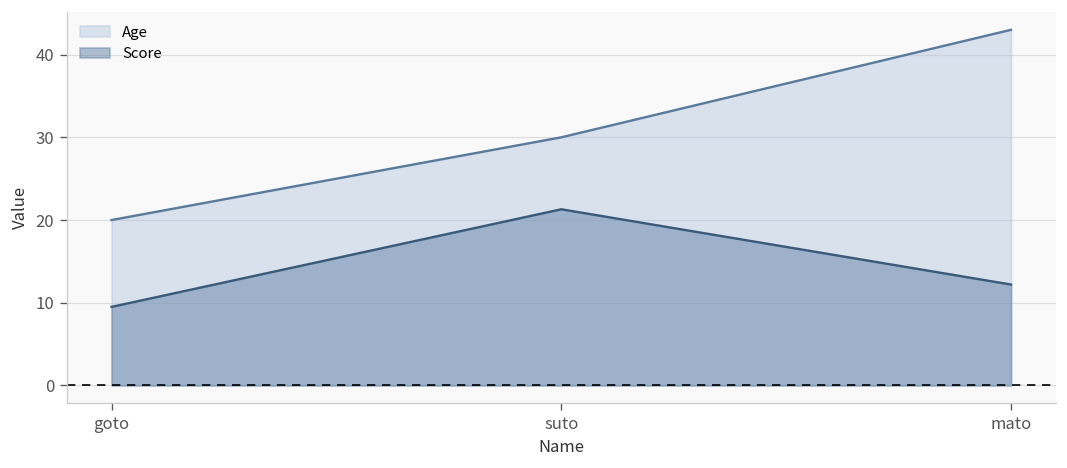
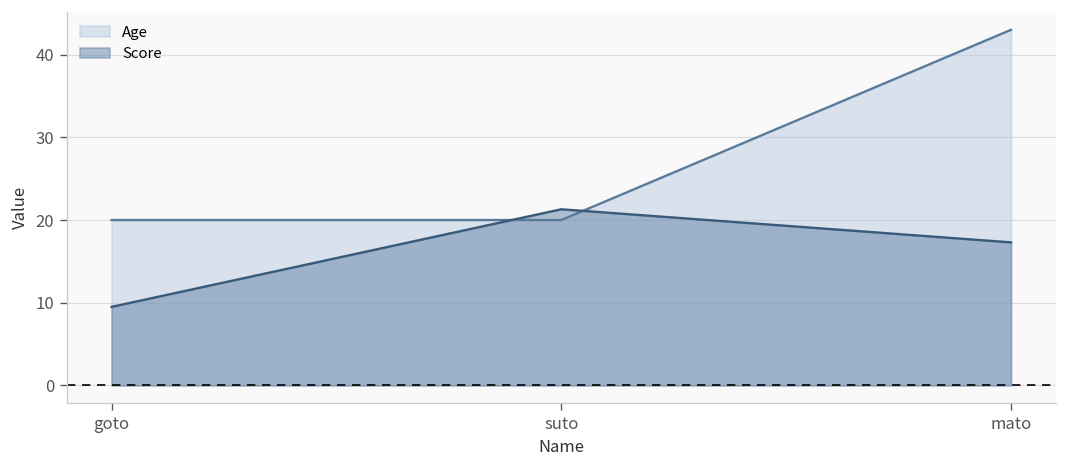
  {
    "Age": {
      "goto": 20,
-     "suto": 30,
+     "suto": 20,
      "mato": 43
    },
    "Score": {
      "goto": 10,
      "suto": 21,
-     "mato": 12
+     "mato": 17
    }
  }
